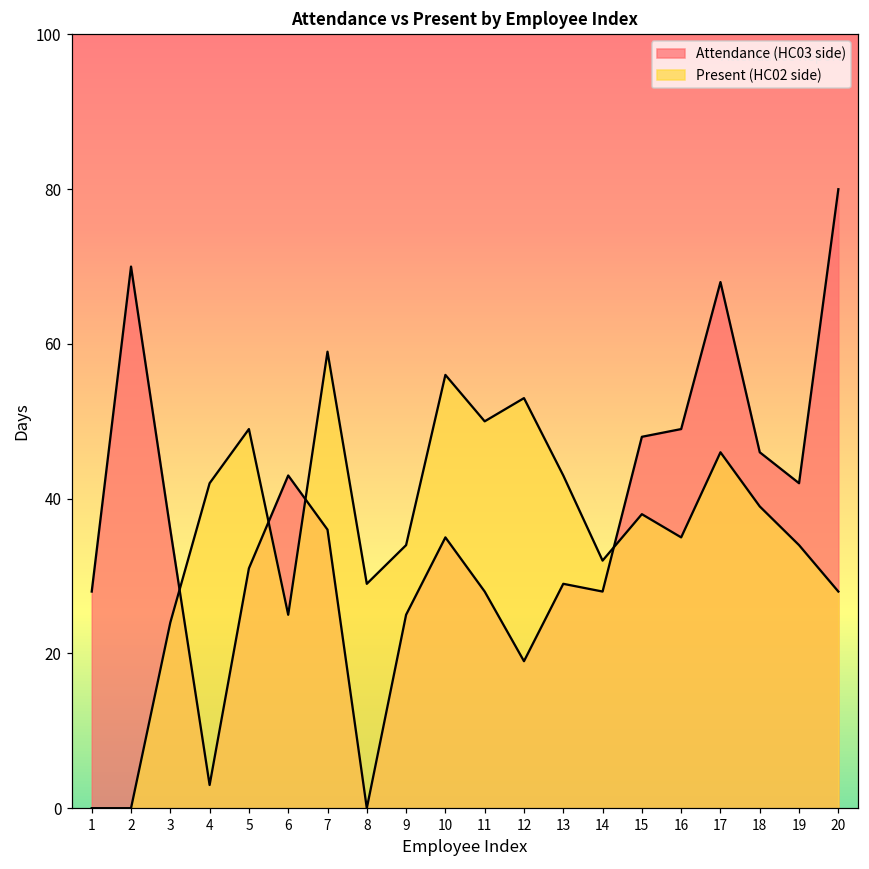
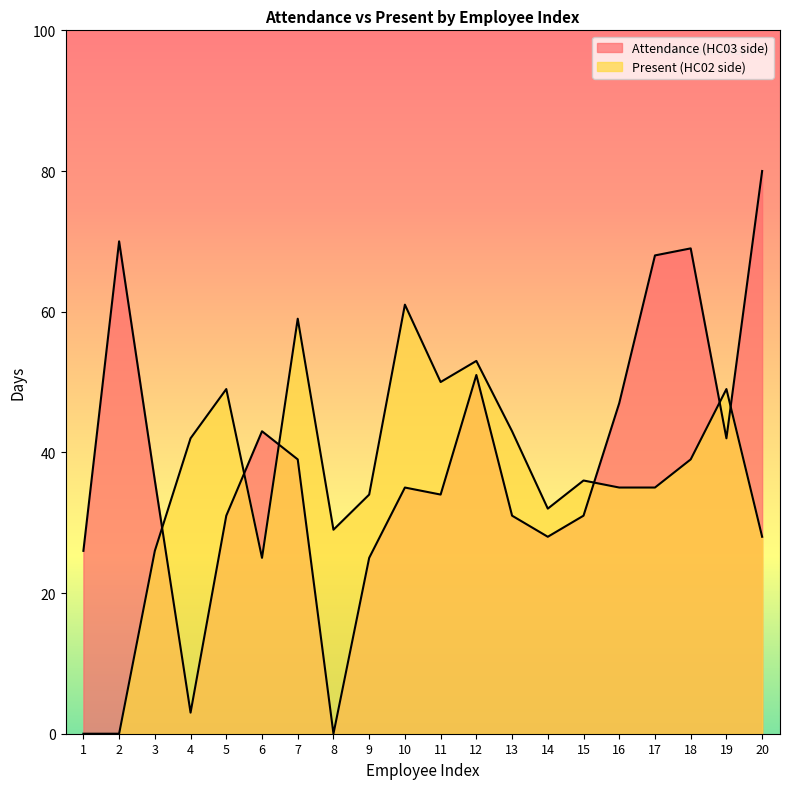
  {
    "Attendance (HC03 side)": {
-     "1": 28,
+     "1": 26,
      "2": 70,
      "3": 36,
      "4": 3,
      "5": 31,
      "6": 43,
-     "7": 36,
+     "7": 39,
      "8": 0,
      "9": 25,
      "10": 35,
-     "11": 28,
-     "12": 19,
-     "13": 29,
+     "11": 34,
+     "12": 51,
+     "13": 31,
      "14": 28,
-     "15": 48,
-     "16": 49,
+     "15": 31,
+     "16": 47,
      "17": 68,
-     "18": 46,
+     "18": 69,
      "19": 42,
      "20": 80
    },
    "Present (HC02 side)": {
      "1": 0,
      "2": 0,
-     "3": 24,
+     "3": 26,
      "4": 42,
      "5": 49,
      "6": 25,
      "7": 59,
      "8": 29,
      "9": 34,
-     "10": 56,
+     "10": 61,
      "11": 50,
      "12": 53,
      "13": 43,
      "14": 32,
-     "15": 38,
+     "15": 36,
      "16": 35,
-     "17": 46,
+     "17": 35,
      "18": 39,
-     "19": 34,
+     "19": 49,
      "20": 28
    }
  }
